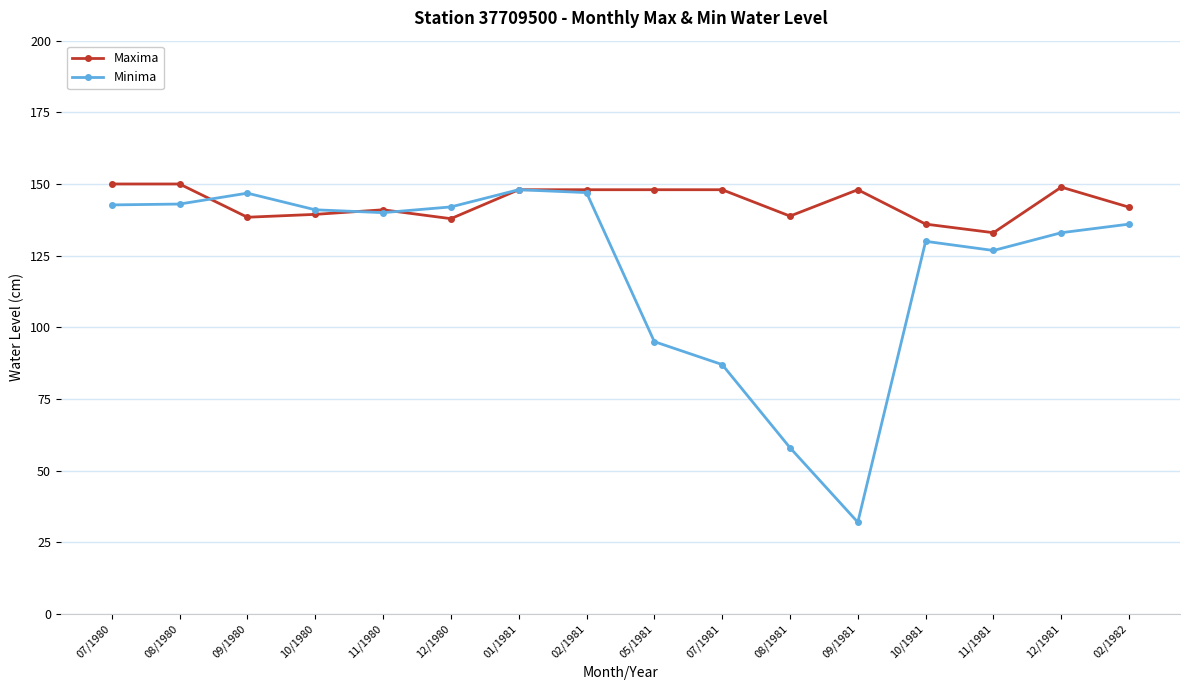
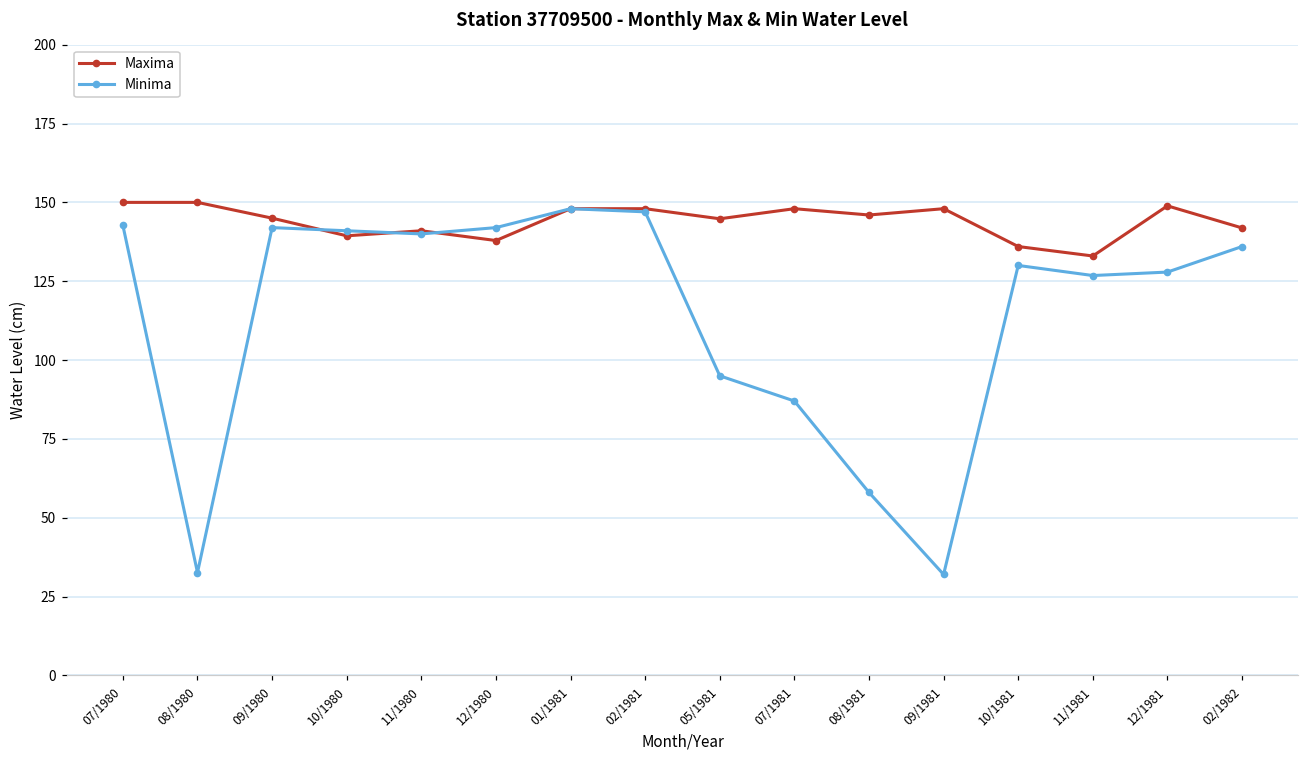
  {
    "Maxima": {
      "07/1980": 150,
      "08/1980": 150,
-     "09/1980": 138,
+     "09/1980": 145,
      "10/1980": 139,
      "11/1980": 141,
      "12/1980": 138,
      "02/1981": 148,
-     "05/1981": 148,
+     "05/1981": 145,
      "07/1981": 148,
-     "08/1981": 139,
+     "08/1981": 146,
      "09/1981": 148,
      "10/1981": 136,
      "11/1981": 133,
      "12/1981": 149,
      "02/1982": 142
    },
    "Minima": {
      "07/1980": 143,
-     "08/1980": 143,
-     "09/1980": 147,
+     "08/1980": 33,
+     "09/1980": 142,
      "10/1980": 141,
      "11/1980": 140,
      "12/1980": 142,
      "02/1981": 147,
      "05/1981": 95,
      "07/1981": 87,
      "08/1981": 58,
      "09/1981": 32,
      "10/1981": 130,
      "11/1981": 127,
-     "12/1981": 133,
+     "12/1981": 128,
      "02/1982": 136
    }
  }
